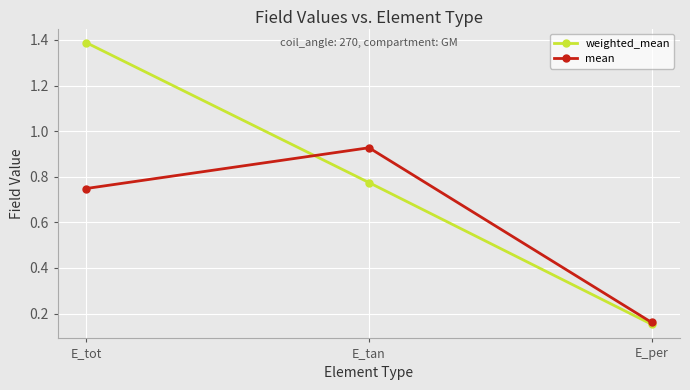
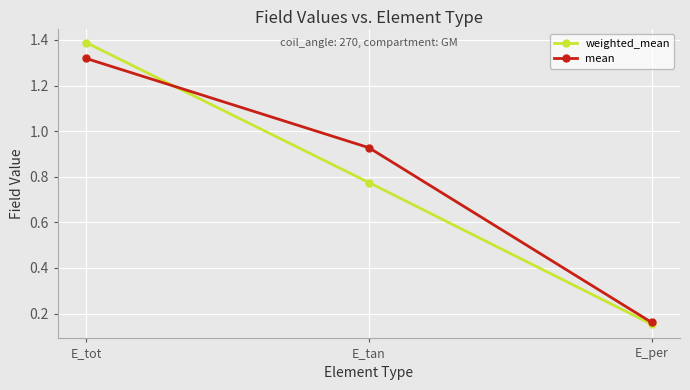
  {
    "weighted_mean": {
      "E_tot": 1.39,
      "E_tan": 0.77
    },
    "mean": {
-     "E_tot": 0.75,
+     "E_tot": 1.32,
      "E_tan": 0.93
    }
  }
